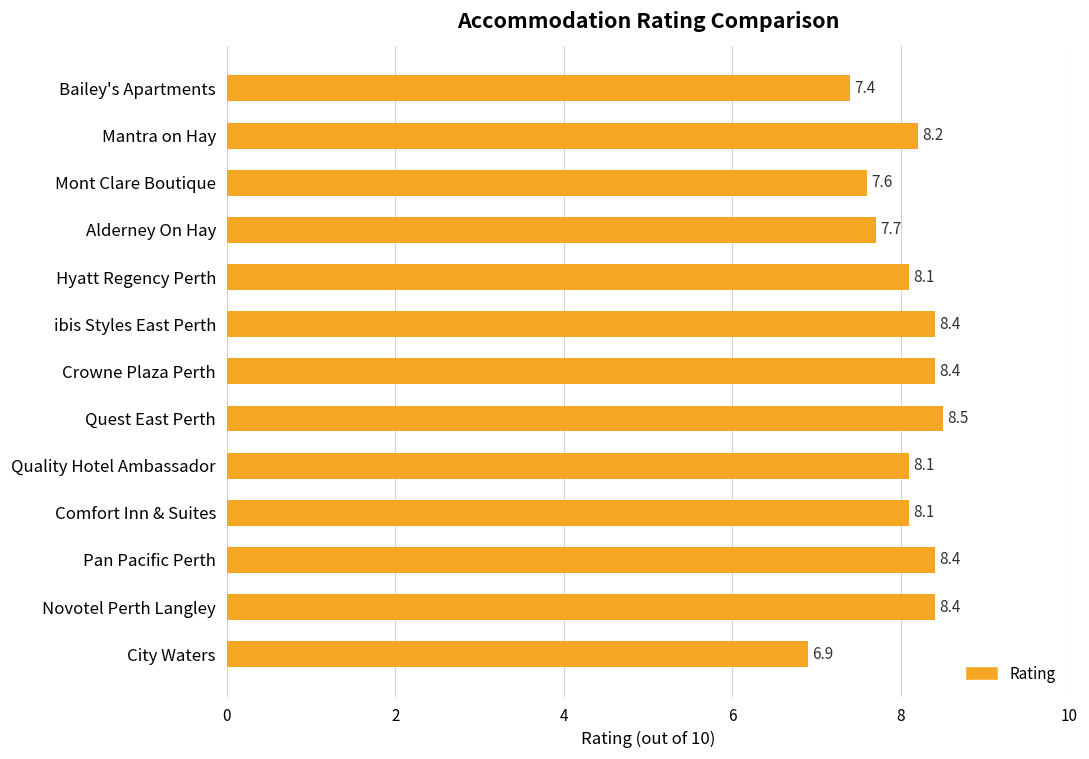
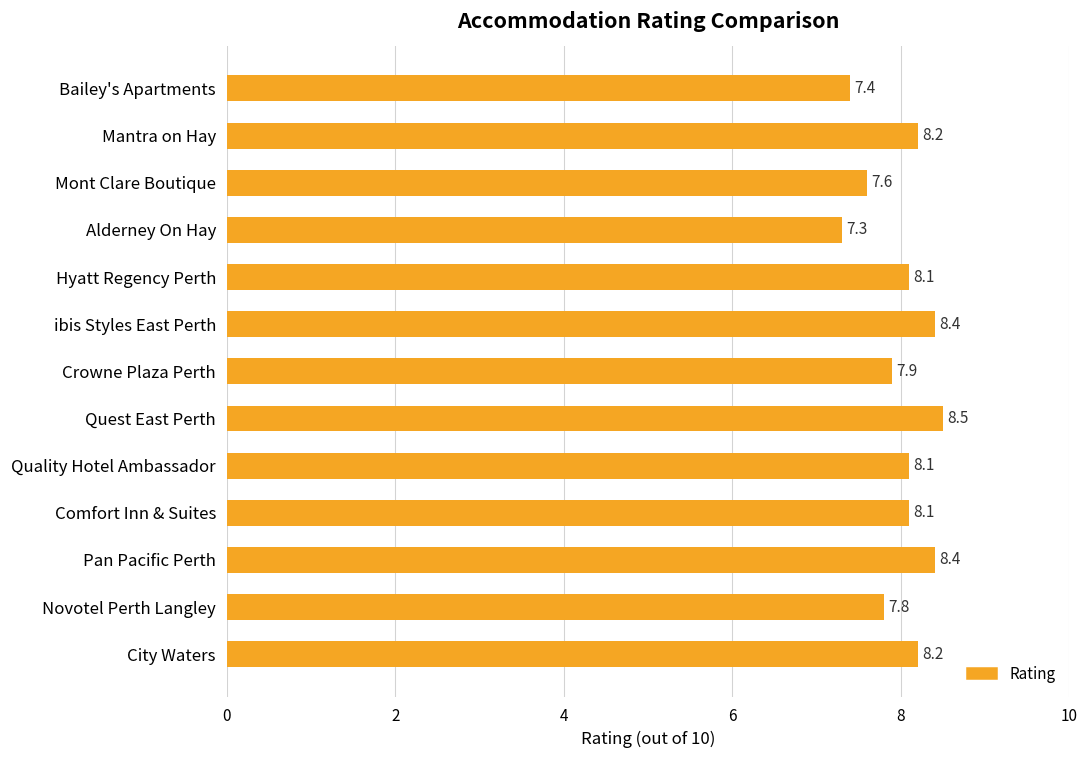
  {
    "Bailey's Apartments": 7.4,
    "Mantra on Hay": 8.2,
    "Mont Clare Boutique": 7.6,
-   "Alderney On Hay": 7.7,
+   "Alderney On Hay": 7.3,
    "Hyatt Regency Perth": 8.1,
    "ibis Styles East Perth": 8.4,
-   "Crowne Plaza Perth": 8.4,
+   "Crowne Plaza Perth": 7.9,
    "Quest East Perth": 8.5,
    "Quality Hotel Ambassador": 8.1,
    "Comfort Inn & Suites": 8.1,
    "Pan Pacific Perth": 8.4,
-   "Novotel Perth Langley": 8.4,
-   "City Waters": 6.9
+   "Novotel Perth Langley": 7.8,
+   "City Waters": 8.2
  }
